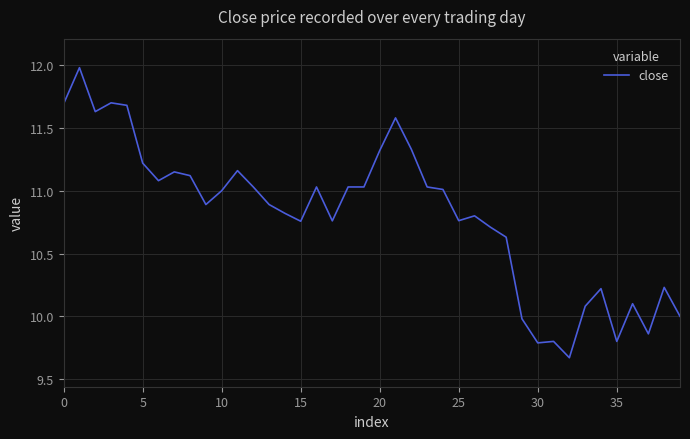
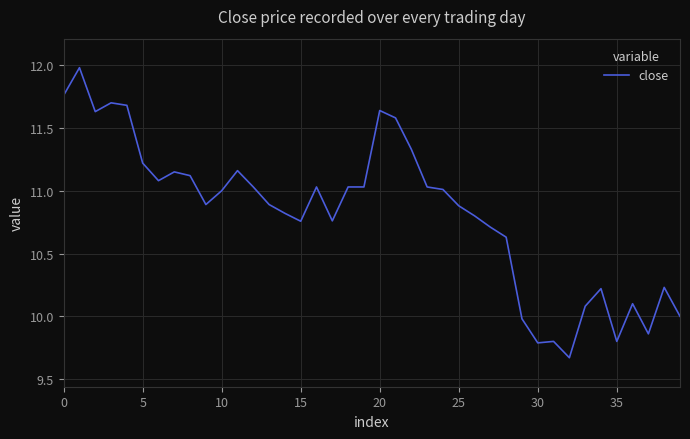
  {
-   "0": 11.69,
+   "0": 11.76,
    "5": 11.22,
    "10": 11.00,
    "15": 10.76,
-   "20": 11.32,
-   "25": 10.76,
+   "20": 11.64,
+   "25": 10.88,
    "30": 9.79,
    "35": 9.80
  }
